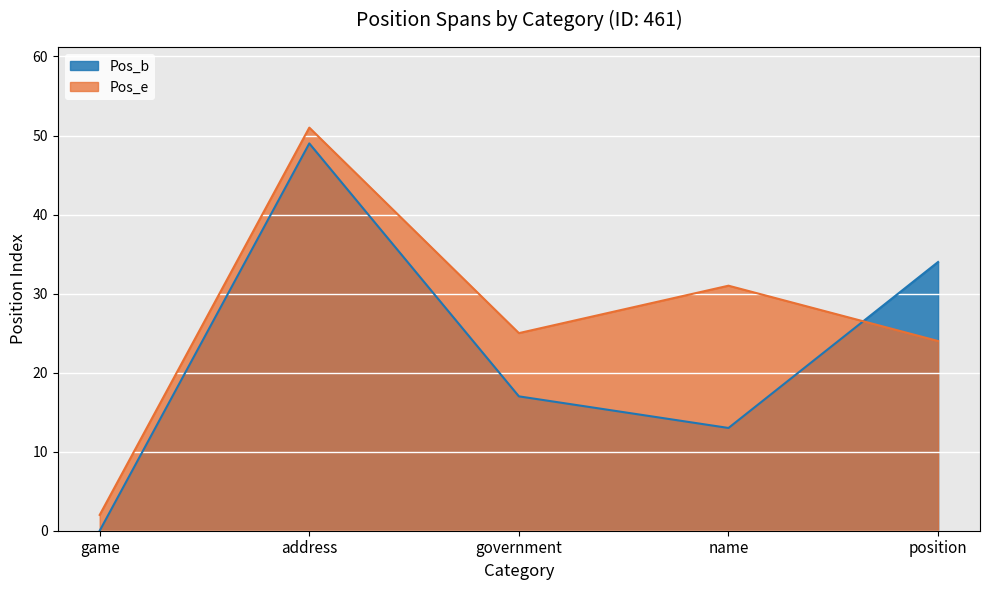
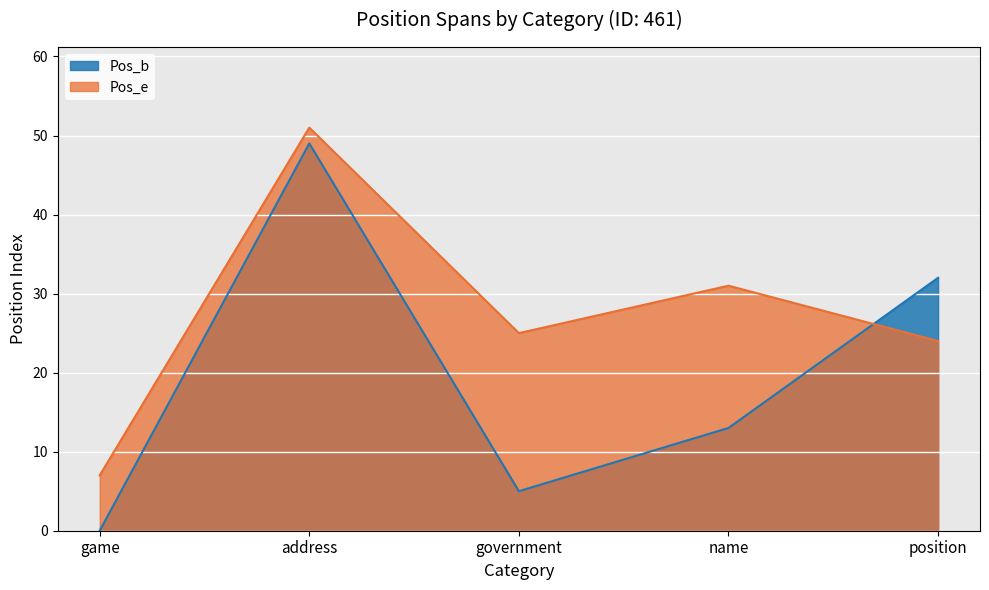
  {
    "Pos_b": {
      "game": 0,
      "address": 49,
-     "government": 17,
+     "government": 5,
      "name": 13,
-     "position": 34
+     "position": 32
    },
    "Pos_e": {
-     "game": 2,
+     "game": 7,
      "address": 51,
      "government": 25,
      "name": 31,
      "position": 24
    }
  }
